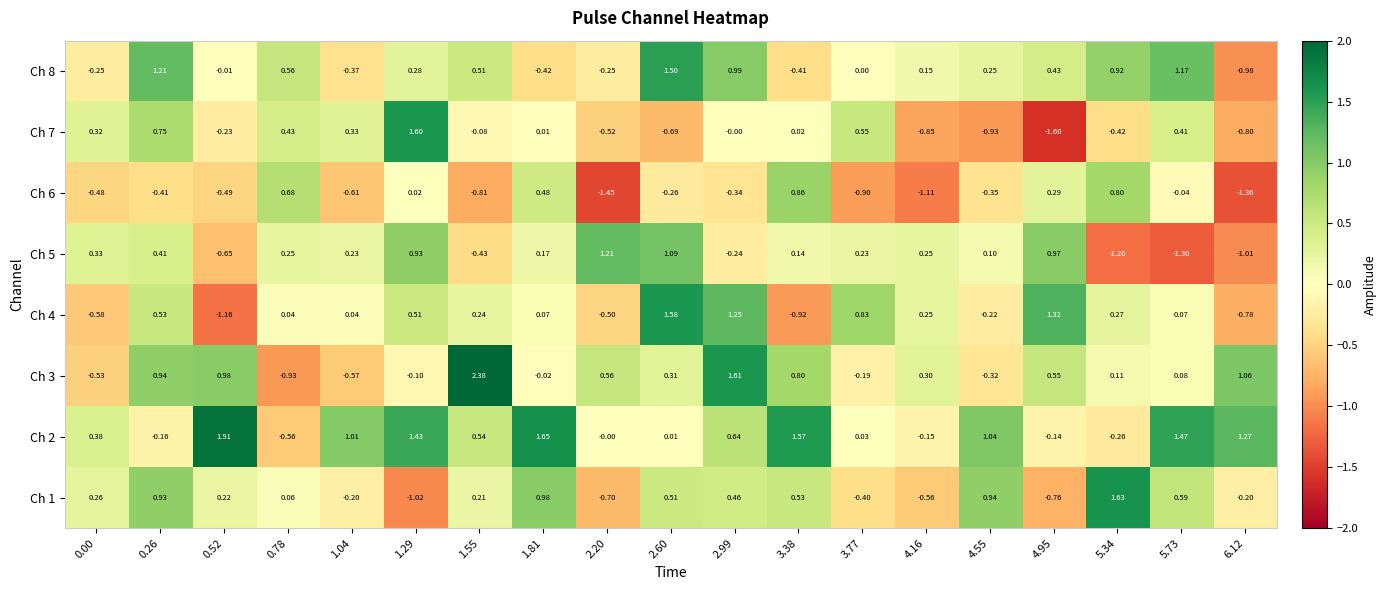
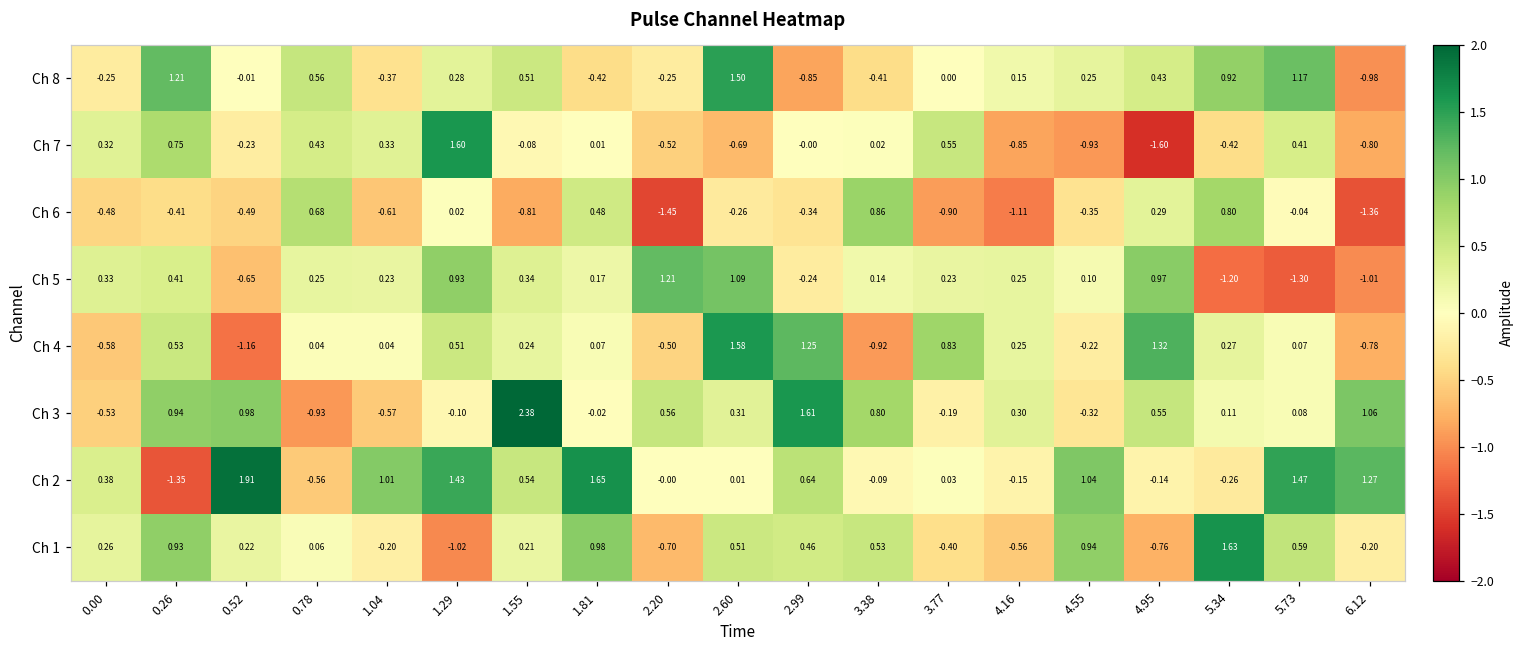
  {
    "Ch 8": {
      "0.00": -0.25,
      "0.26": 1.21,
      "0.52": -0.01,
      "0.78": 0.56,
      "1.04": -0.37,
      "1.29": 0.28,
      "1.55": 0.51,
      "1.81": -0.42,
      "2.20": -0.25,
      "2.60": 1.50,
-     "2.99": 0.99,
+     "2.99": -0.85,
      "3.38": -0.41,
      "3.77": 0.00,
      "4.16": 0.15,
      "4.55": 0.25,
      "4.95": 0.43,
      "5.34": 0.92,
      "5.73": 1.17,
      "6.12": -0.98
    },
    "Ch 7": {
      "0.00": 0.32,
      "0.26": 0.75,
      "0.52": -0.23,
      "0.78": 0.43,
      "1.04": 0.33,
      "1.29": 1.60,
      "1.55": -0.08,
      "1.81": 0.01,
      "2.20": -0.52,
      "2.60": -0.69,
      "2.99": -0.00,
      "3.38": 0.02,
      "3.77": 0.55,
      "4.16": -0.85,
      "4.55": -0.93,
      "4.95": -1.60,
      "5.34": -0.42,
      "5.73": 0.41,
      "6.12": -0.80
    },
    "Ch 6": {
      "0.00": -0.48,
      "0.26": -0.41,
      "0.52": -0.49,
      "0.78": 0.68,
      "1.04": -0.61,
      "1.29": 0.02,
      "1.55": -0.81,
      "1.81": 0.48,
      "2.20": -1.45,
      "2.60": -0.26,
      "2.99": -0.34,
      "3.38": 0.86,
      "3.77": -0.90,
      "4.16": -1.11,
      "4.55": -0.35,
      "4.95": 0.29,
      "5.34": 0.80,
      "5.73": -0.04,
      "6.12": -1.36
    },
    "Ch 5": {
      "0.00": 0.33,
      "0.26": 0.41,
      "0.52": -0.65,
      "0.78": 0.25,
      "1.04": 0.23,
      "1.29": 0.93,
-     "1.55": -0.43,
+     "1.55": 0.34,
      "1.81": 0.17,
      "2.20": 1.21,
      "2.60": 1.09,
      "2.99": -0.24,
      "3.38": 0.14,
      "3.77": 0.23,
      "4.16": 0.25,
      "4.55": 0.10,
      "4.95": 0.97,
      "5.34": -1.20,
      "5.73": -1.30,
      "6.12": -1.01
    },
    "Ch 4": {
      "0.00": -0.58,
      "0.26": 0.53,
      "0.52": -1.16,
      "0.78": 0.04,
      "1.04": 0.04,
      "1.29": 0.51,
      "1.55": 0.24,
      "1.81": 0.07,
      "2.20": -0.50,
      "2.60": 1.58,
      "2.99": 1.25,
      "3.38": -0.92,
      "3.77": 0.83,
      "4.16": 0.25,
      "4.55": -0.22,
      "4.95": 1.32,
      "5.34": 0.27,
      "5.73": 0.07,
      "6.12": -0.78
    },
    "Ch 3": {
      "0.00": -0.53,
      "0.26": 0.94,
      "0.52": 0.98,
      "0.78": -0.93,
      "1.04": -0.57,
      "1.29": -0.10,
      "1.55": 2.38,
      "1.81": -0.02,
      "2.20": 0.56,
      "2.60": 0.31,
      "2.99": 1.61,
      "3.38": 0.80,
      "3.77": -0.19,
      "4.16": 0.30,
      "4.55": -0.32,
      "4.95": 0.55,
      "5.34": 0.11,
      "5.73": 0.08,
      "6.12": 1.06
    },
    "Ch 2": {
      "0.00": 0.38,
-     "0.26": -0.16,
+     "0.26": -1.35,
      "0.52": 1.91,
      "0.78": -0.56,
      "1.04": 1.01,
      "1.29": 1.43,
      "1.55": 0.54,
      "1.81": 1.65,
      "2.20": -0.00,
      "2.60": 0.01,
      "2.99": 0.64,
-     "3.38": 1.57,
+     "3.38": -0.09,
      "3.77": 0.03,
      "4.16": -0.15,
      "4.55": 1.04,
      "4.95": -0.14,
      "5.34": -0.26,
      "5.73": 1.47,
      "6.12": 1.27
    },
    "Ch 1": {
      "0.00": 0.26,
      "0.26": 0.93,
      "0.52": 0.22,
      "0.78": 0.06,
      "1.04": -0.20,
      "1.29": -1.02,
      "1.55": 0.21,
      "1.81": 0.98,
      "2.20": -0.70,
      "2.60": 0.51,
      "2.99": 0.46,
      "3.38": 0.53,
      "3.77": -0.40,
      "4.16": -0.56,
      "4.55": 0.94,
      "4.95": -0.76,
      "5.34": 1.63,
      "5.73": 0.59,
      "6.12": -0.20
    }
  }
